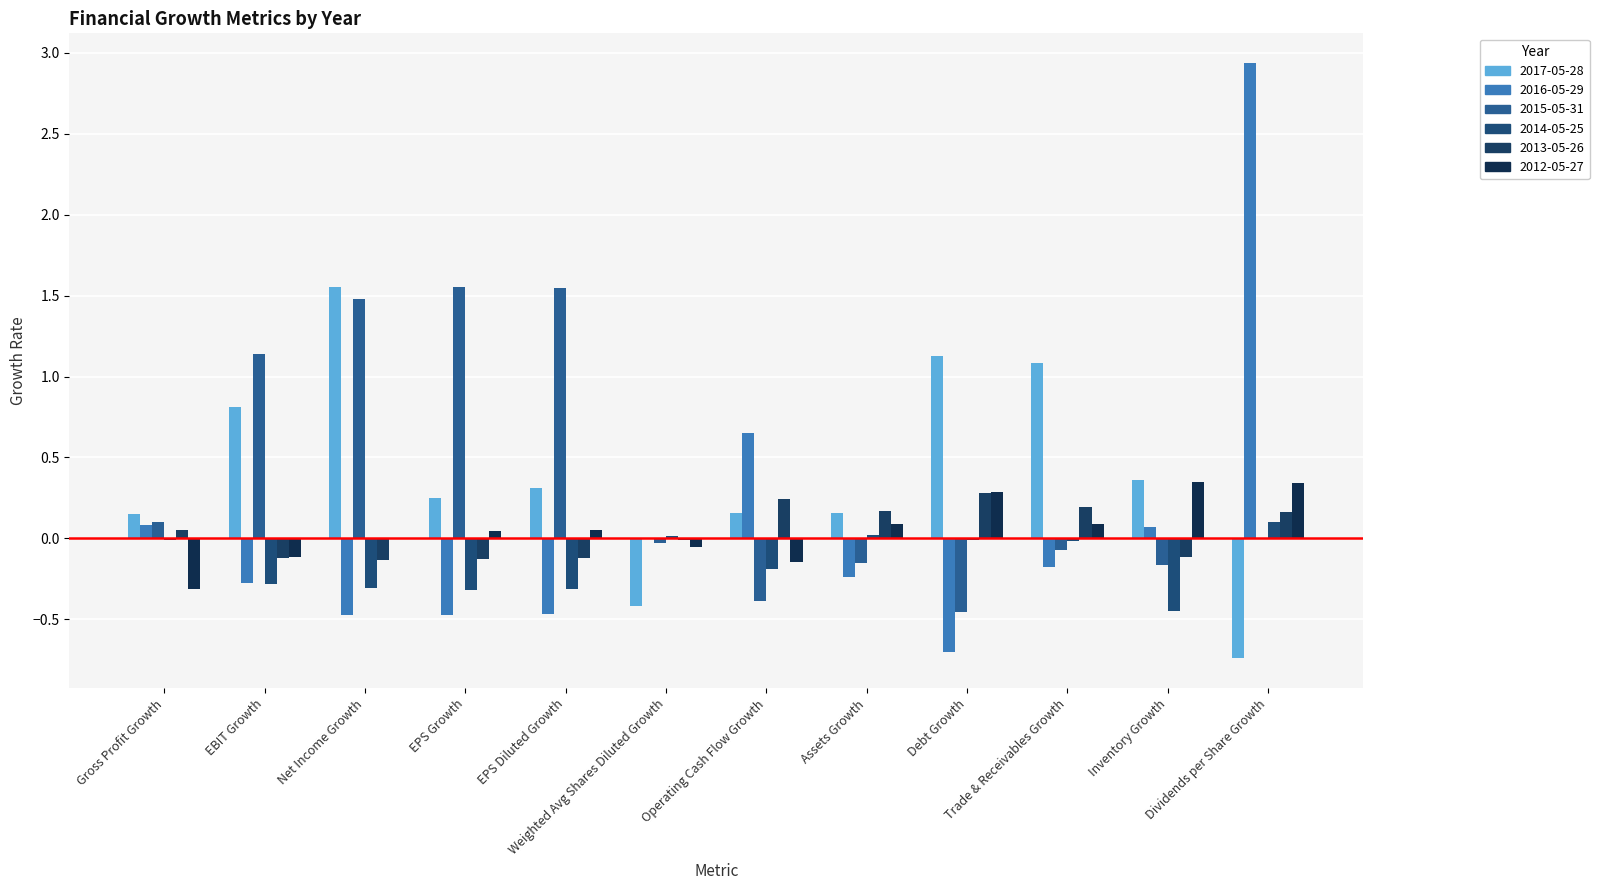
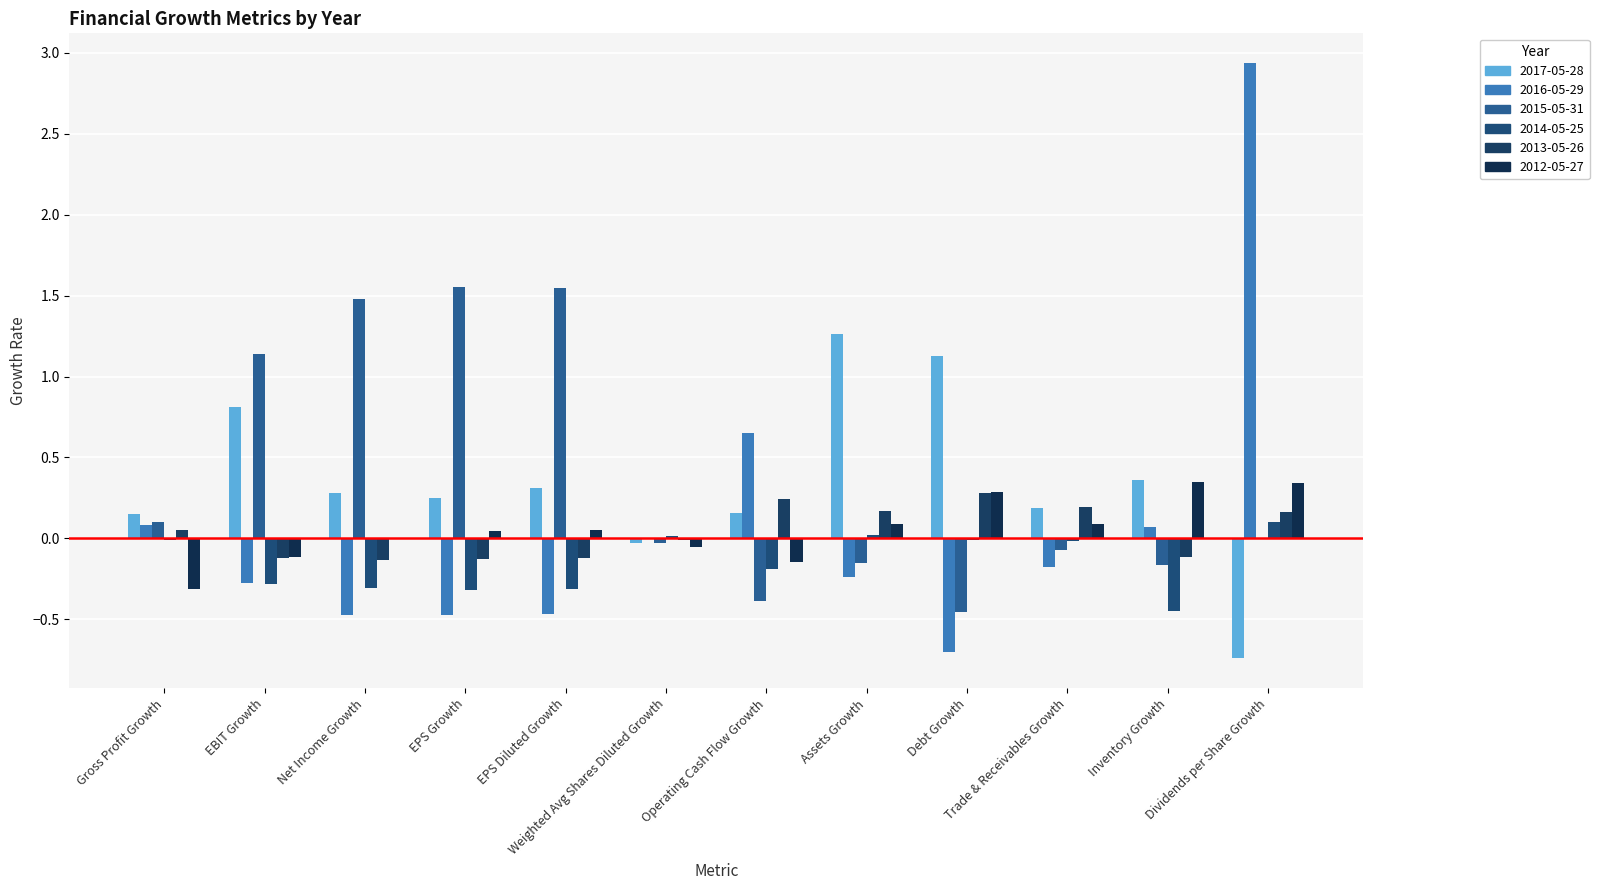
  {
    "2017-05-28": {
      "Gross Profit Growth": 0.15,
      "EBIT Growth": 0.81,
-     "Net Income Growth": 1.55,
+     "Net Income Growth": 0.28,
      "EPS Growth": 0.25,
      "EPS Diluted Growth": 0.31,
-     "Weighted Avg Shares Diluted Growth": -0.42,
+     "Weighted Avg Shares Diluted Growth": -0.03,
      "Operating Cash Flow Growth": 0.16,
-     "Assets Growth": 0.15,
+     "Assets Growth": 1.26,
      "Debt Growth": 1.13,
-     "Trade & Receivables Growth": 1.08,
+     "Trade & Receivables Growth": 0.19,
      "Inventory Growth": 0.36,
      "Dividends per Share Growth": -0.74
    }
  }
